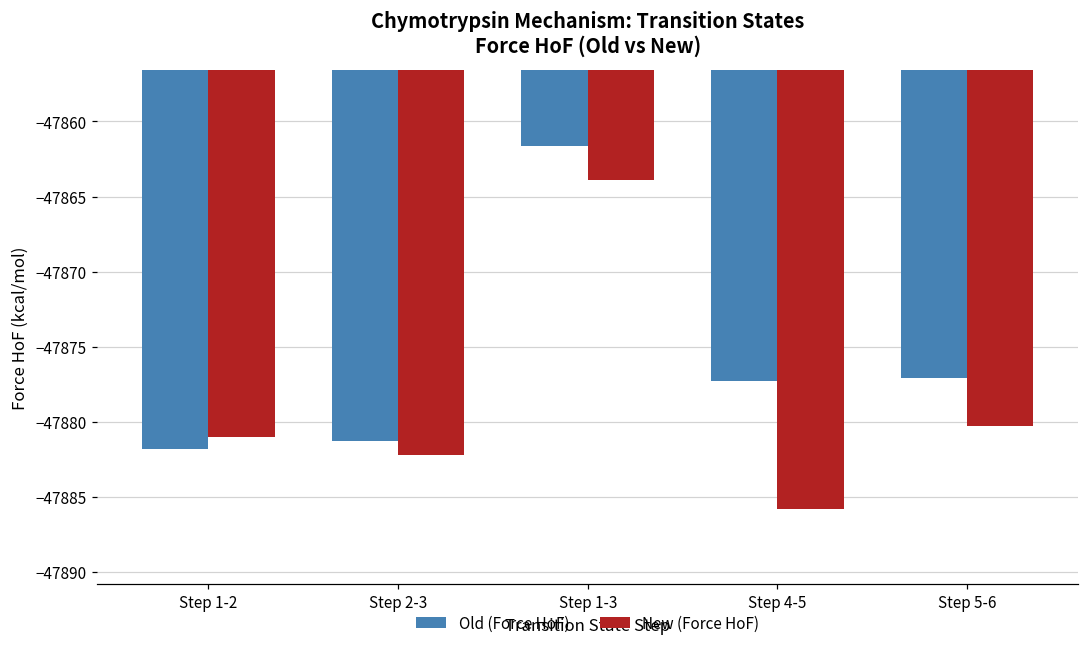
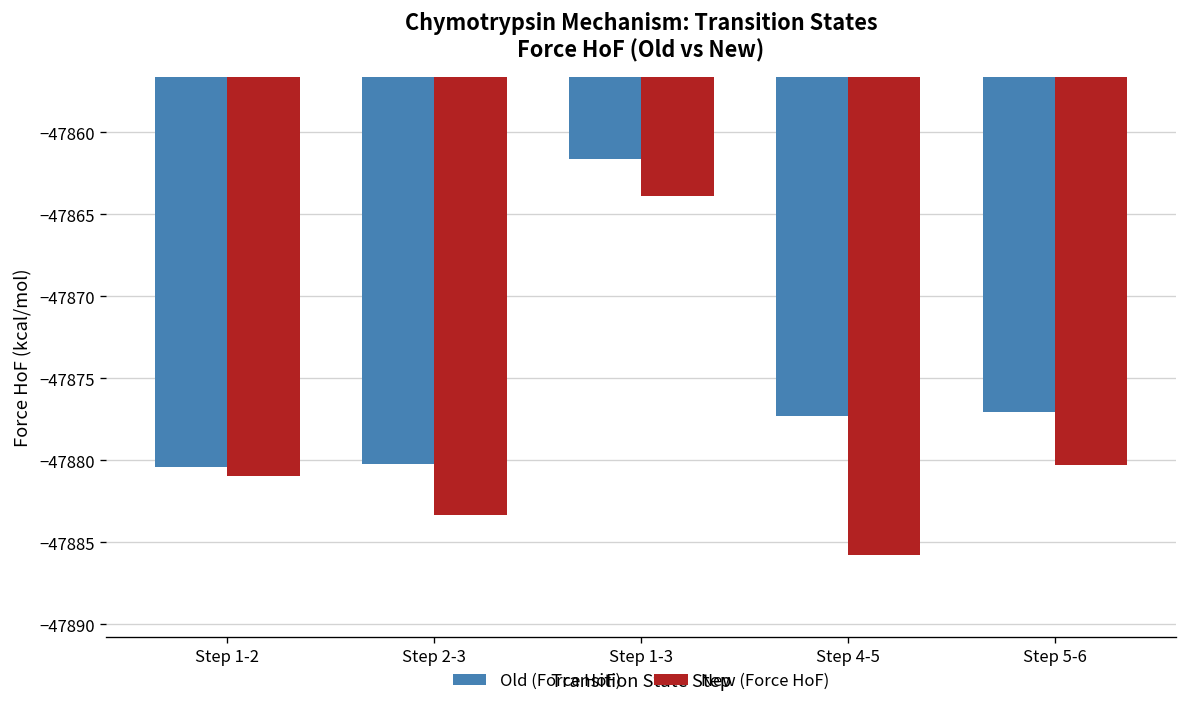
  {
    "Old (Force HoF)": {
-     "Step 1-2": -47881.8,
-     "Step 2-3": -47881.3,
+     "Step 1-2": -47880.4,
+     "Step 2-3": -47880.2,
      "Step 1-3": -47861.6,
      "Step 4-5": -47877.3,
      "Step 5-6": -47877.1
    },
    "New (Force HoF)": {
      "Step 1-2": -47881.0,
-     "Step 2-3": -47882.2,
+     "Step 2-3": -47883.3,
      "Step 1-3": -47863.9,
      "Step 4-5": -47885.8,
      "Step 5-6": -47880.3
    }
  }
